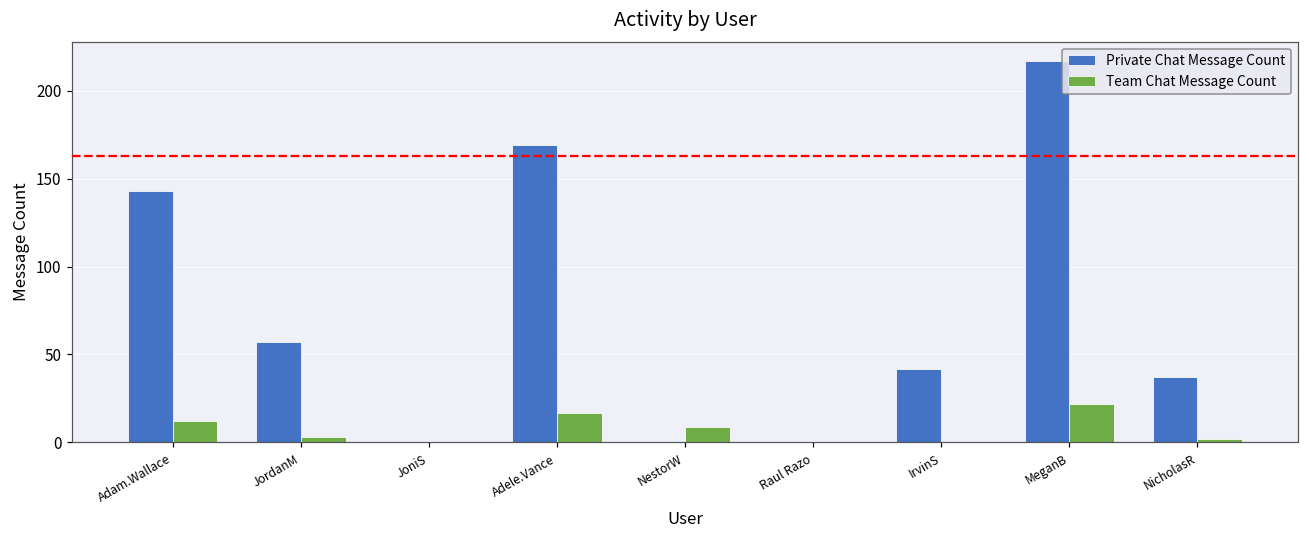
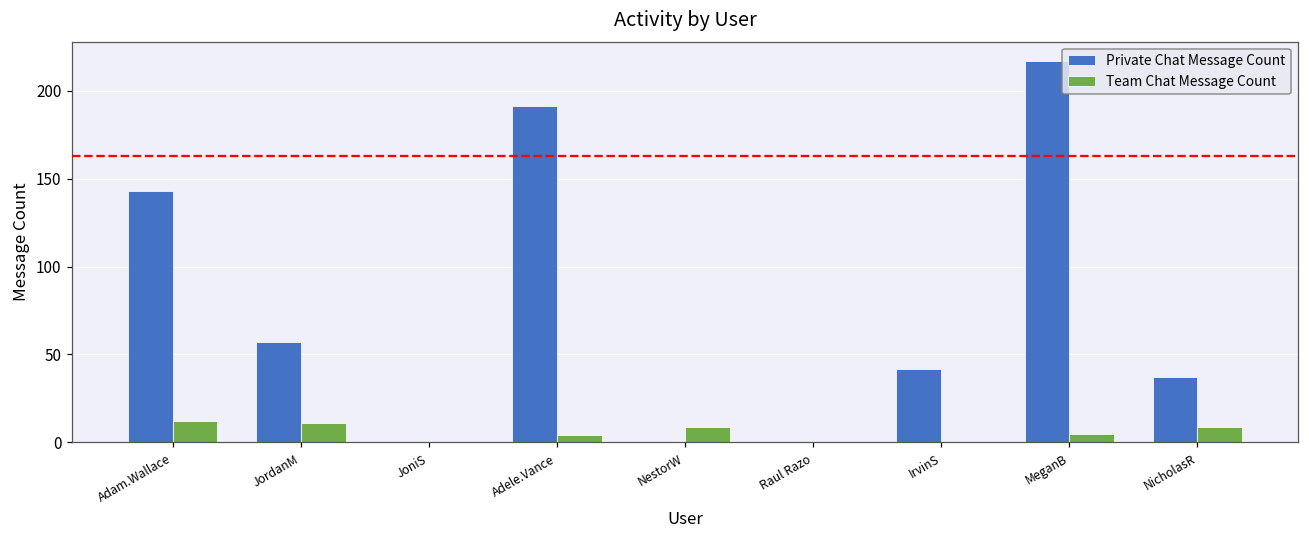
  {
    "Private Chat Message Count": {
      "Adam.Wallace": 143,
      "JordanM": 57,
      "JoniS": 0,
-     "Adele.Vance": 169,
+     "Adele.Vance": 191,
      "NestorW": 0,
      "Raul Razo": 0,
      "IrvinS": 42,
      "MeganB": 217,
      "NicholasR": 37
    },
    "Team Chat Message Count": {
      "Adam.Wallace": 12,
-     "JordanM": 3,
+     "JordanM": 11,
      "JoniS": 0,
-     "Adele.Vance": 17,
+     "Adele.Vance": 4,
      "NestorW": 9,
      "Raul Razo": 0,
      "IrvinS": 0,
-     "MeganB": 22,
-     "NicholasR": 2
+     "MeganB": 5,
+     "NicholasR": 9
    }
  }
